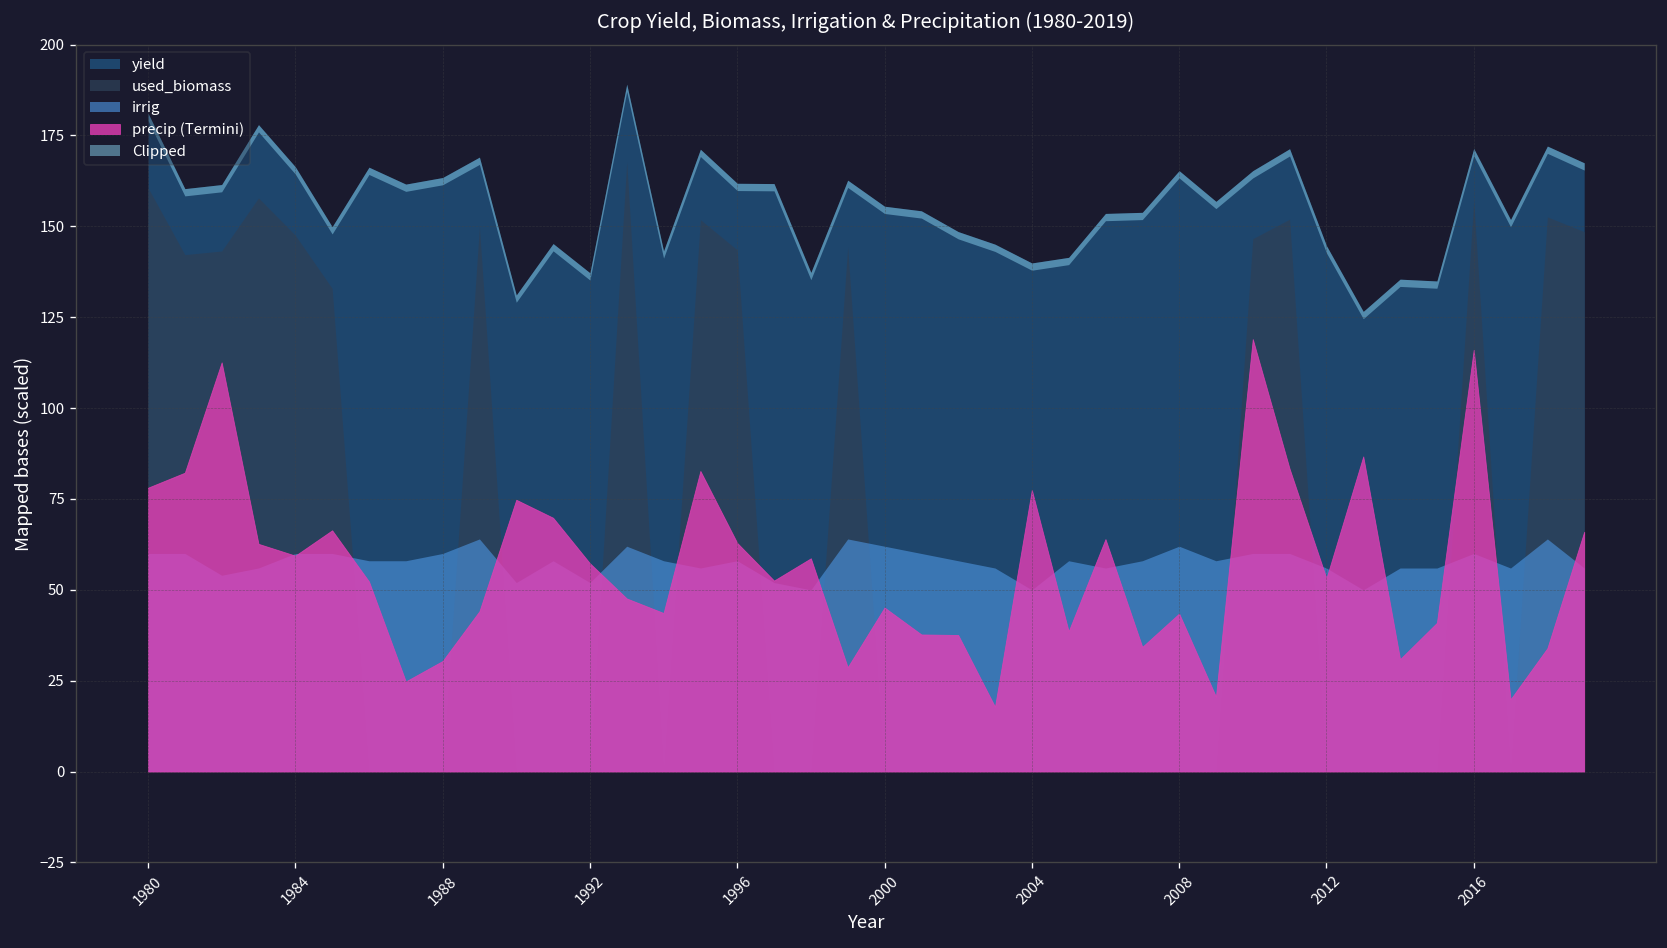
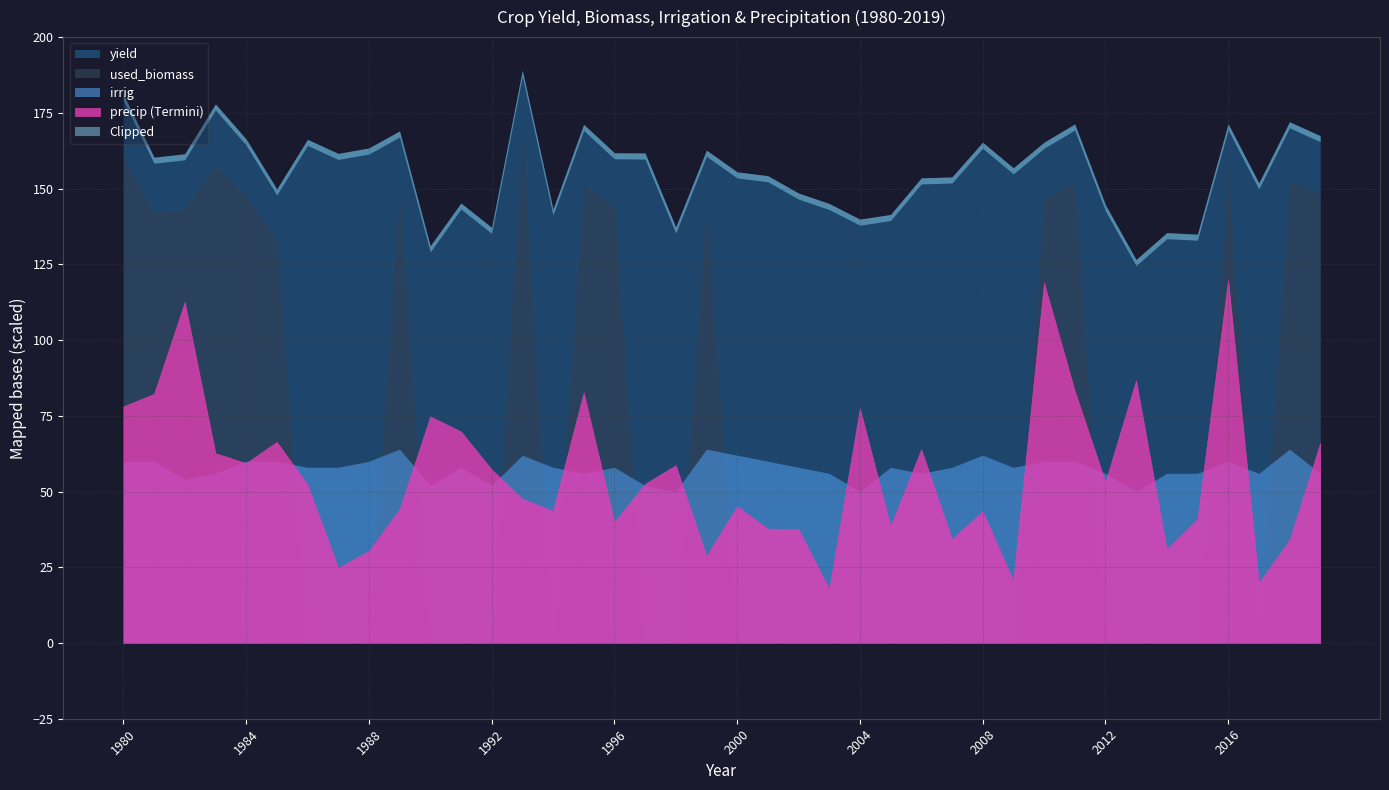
  {
    "used_biomass": {
      "1980": 161,
      "1984": 148,
      "1988": 0,
      "1992": 0,
      "1996": 144,
      "2000": 0,
      "2004": 0,
      "2008": 0,
      "2012": 0,
      "2016": 157
    },
    "precip (Termini)": {
      "1980": 78,
      "1988": 30,
      "1992": 57,
-     "1996": 63,
+     "1996": 40,
      "2000": 45,
      "2004": 77,
      "2008": 43,
      "2012": 53,
-     "2016": 116
+     "2016": 120
    }
  }
